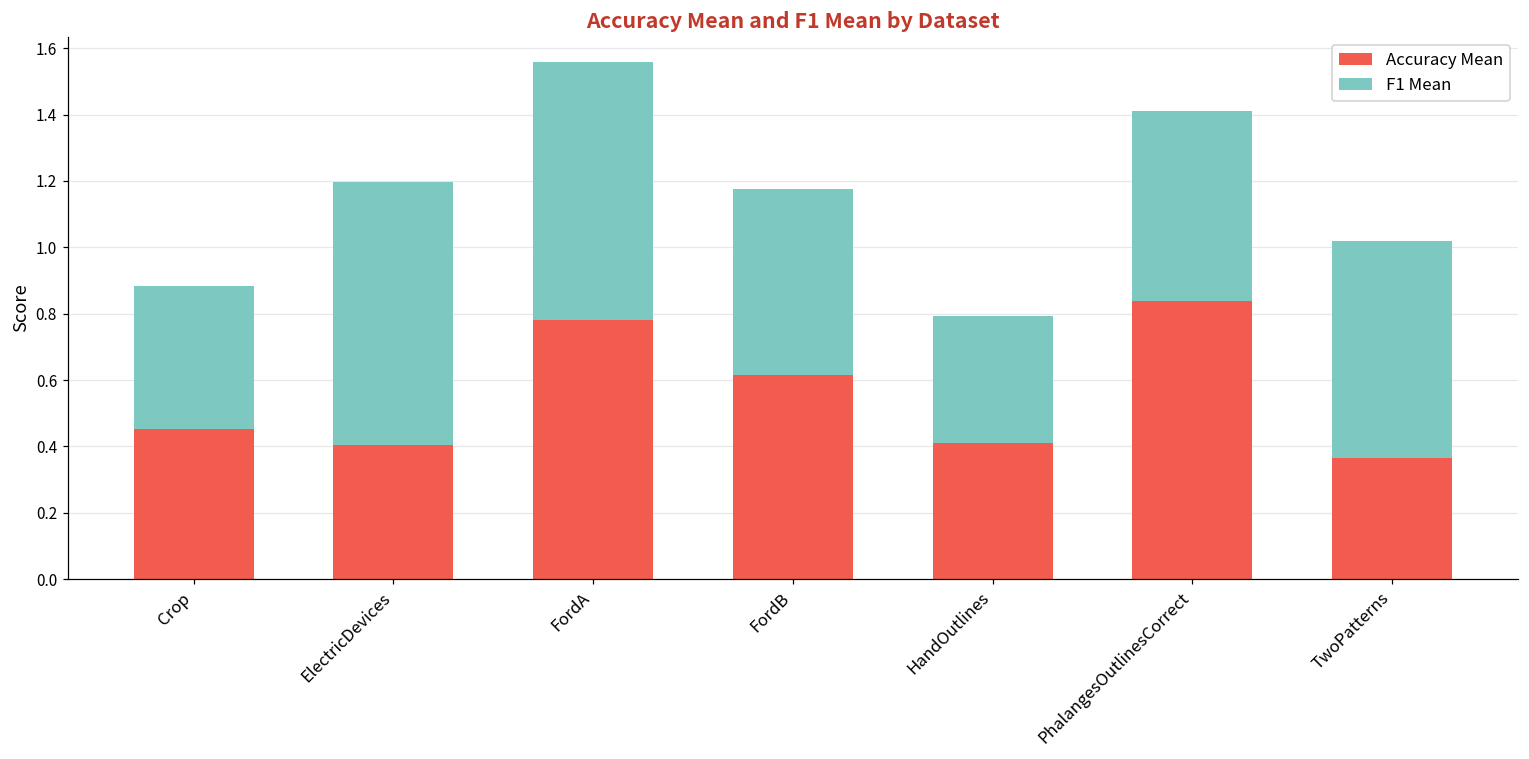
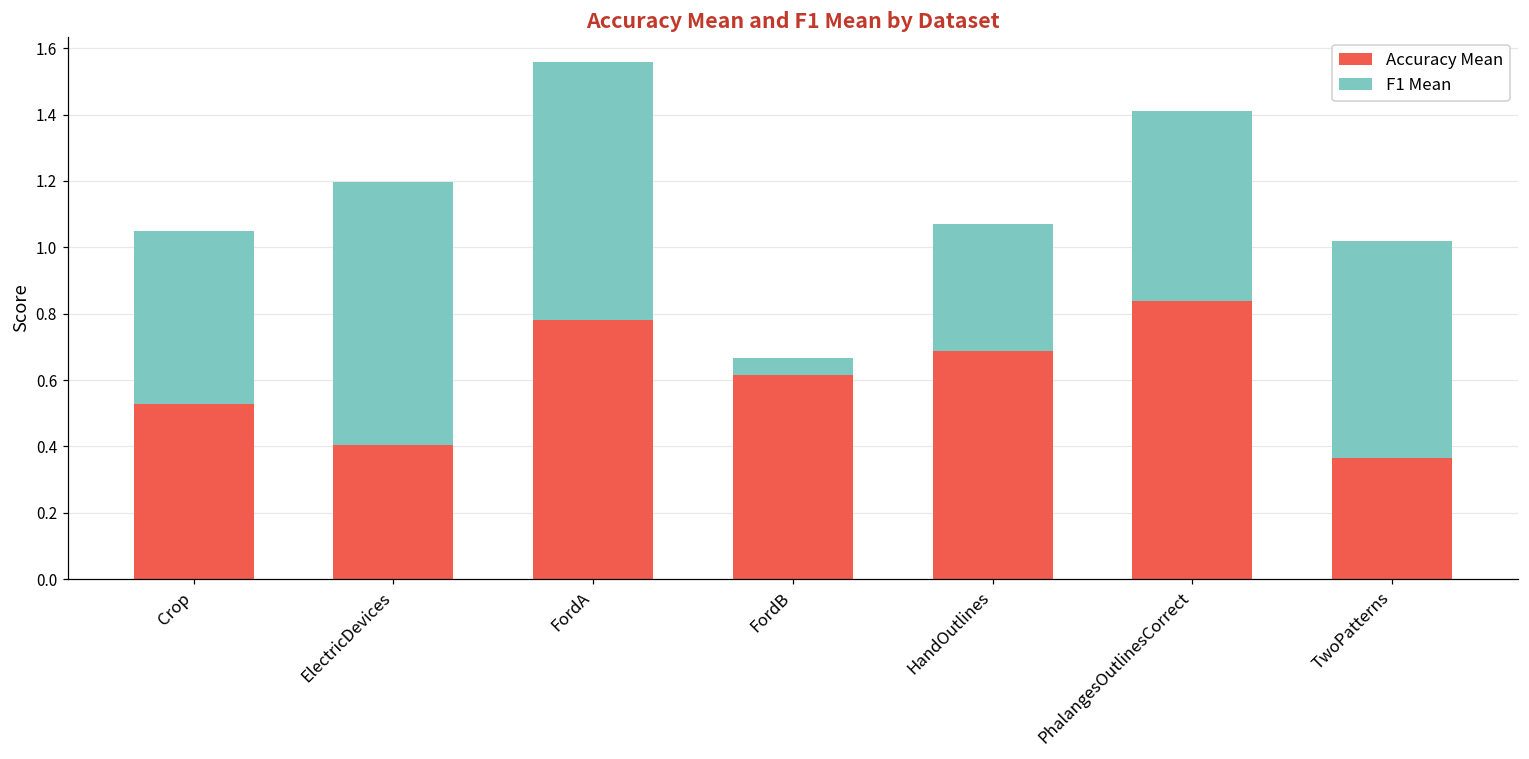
  {
    "Accuracy Mean": {
-     "Crop": 0.45,
+     "Crop": 0.53,
      "ElectricDevices": 0.40,
      "FordA": 0.78,
      "FordB": 0.61,
-     "HandOutlines": 0.41,
+     "HandOutlines": 0.69,
      "PhalangesOutlinesCorrect": 0.84,
      "TwoPatterns": 0.37
    },
    "F1 Mean": {
-     "Crop": 0.43,
+     "Crop": 0.52,
      "ElectricDevices": 0.79,
      "FordA": 0.78,
-     "FordB": 0.56,
+     "FordB": 0.05,
      "HandOutlines": 0.38,
      "PhalangesOutlinesCorrect": 0.57,
      "TwoPatterns": 0.65
    }
  }
